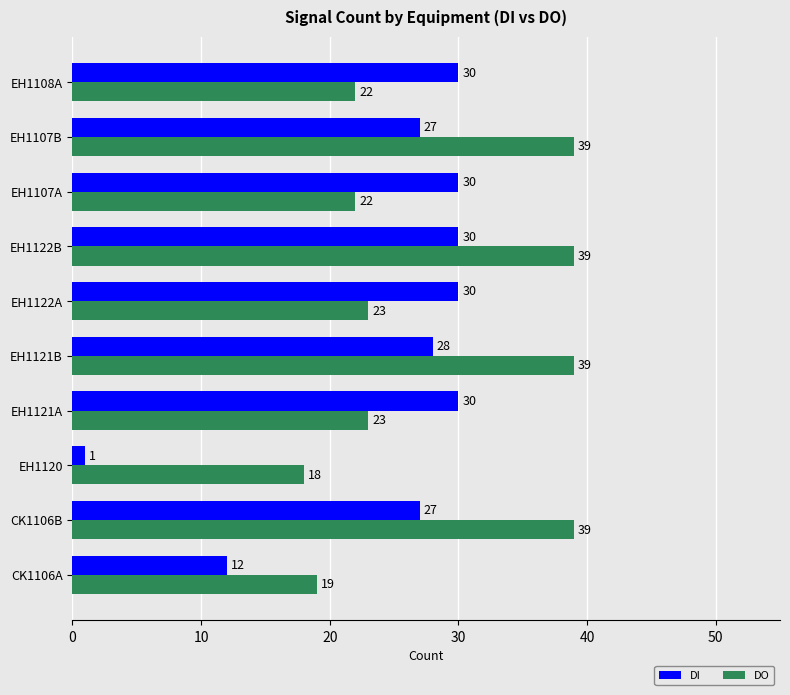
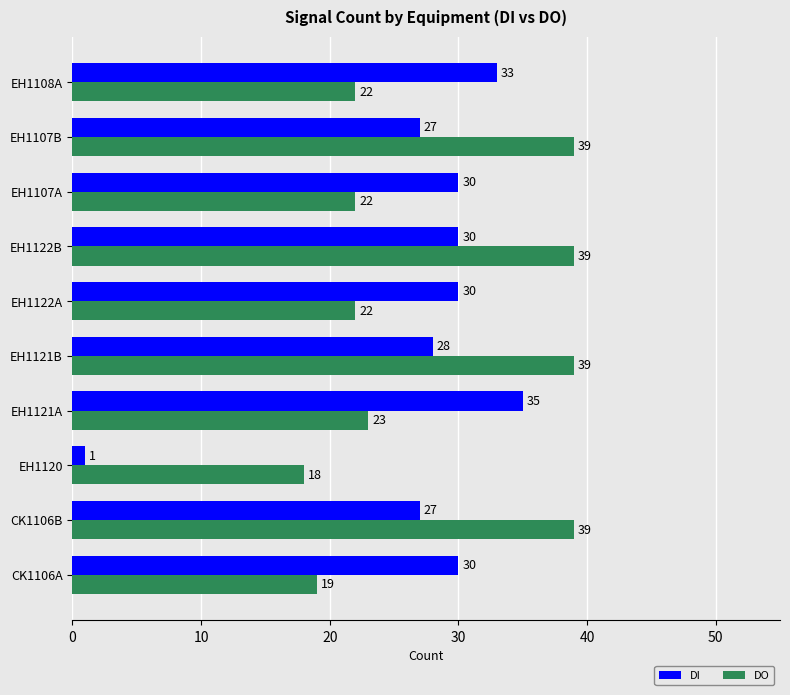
  {
    "DI": {
-     "EH1108A": 30,
+     "EH1108A": 33,
      "EH1107B": 27,
      "EH1107A": 30,
      "EH1122B": 30,
      "EH1122A": 30,
      "EH1121B": 28,
-     "EH1121A": 30,
+     "EH1121A": 35,
      "EH1120": 1,
      "CK1106B": 27,
-     "CK1106A": 12
+     "CK1106A": 30
    },
    "DO": {
      "EH1108A": 22,
      "EH1107B": 39,
      "EH1107A": 22,
      "EH1122B": 39,
-     "EH1122A": 23,
+     "EH1122A": 22,
      "EH1121B": 39,
      "EH1121A": 23,
      "EH1120": 18,
      "CK1106B": 39,
      "CK1106A": 19
    }
  }
